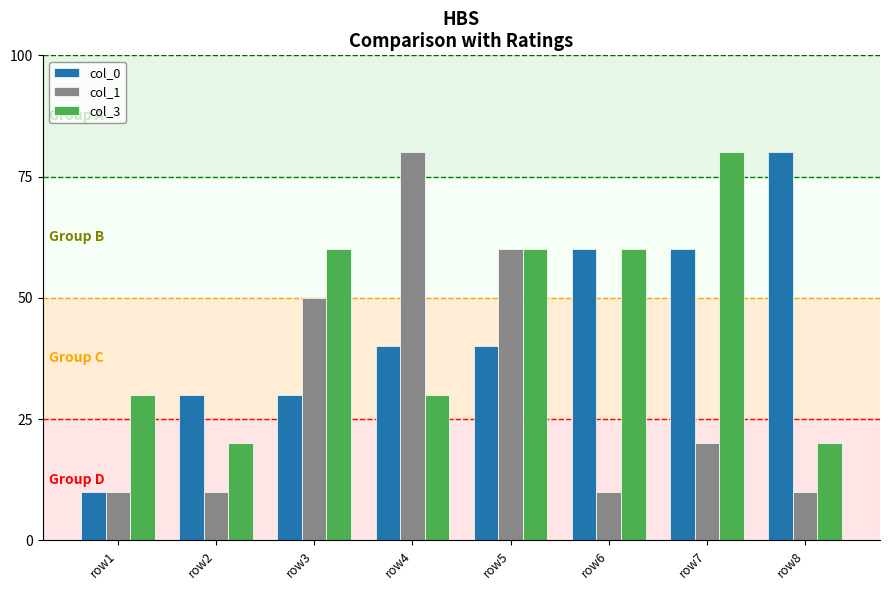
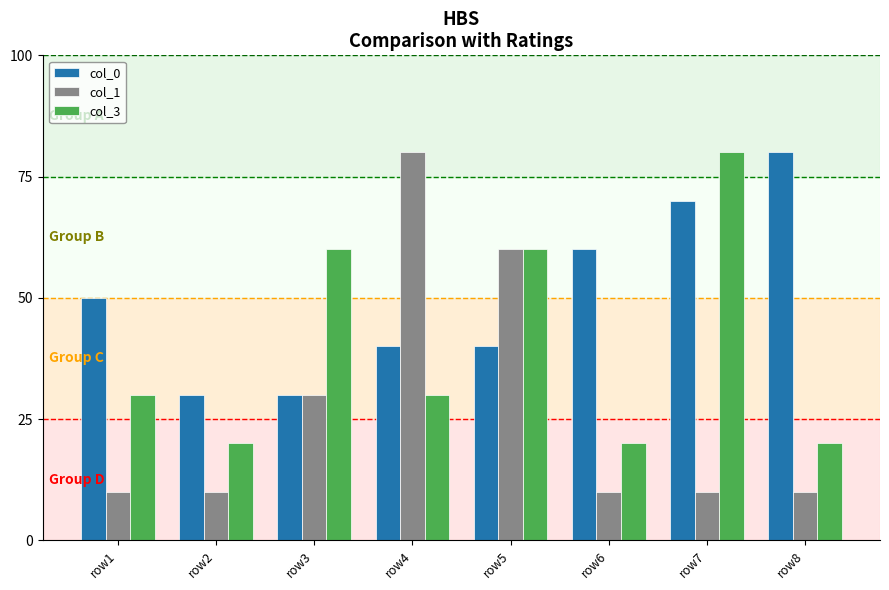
  {
    "col_0": {
-     "row1": 10,
+     "row1": 50,
      "row2": 30,
      "row3": 30,
      "row4": 40,
      "row5": 40,
      "row6": 60,
-     "row7": 60,
+     "row7": 70,
      "row8": 80
    },
    "col_1": {
      "row1": 10,
      "row2": 10,
-     "row3": 50,
+     "row3": 30,
      "row4": 80,
      "row5": 60,
      "row6": 10,
-     "row7": 20,
+     "row7": 10,
      "row8": 10
    },
    "col_3": {
      "row1": 30,
      "row2": 20,
      "row3": 60,
      "row4": 30,
      "row5": 60,
-     "row6": 60,
+     "row6": 20,
      "row7": 80,
      "row8": 20
    }
  }
